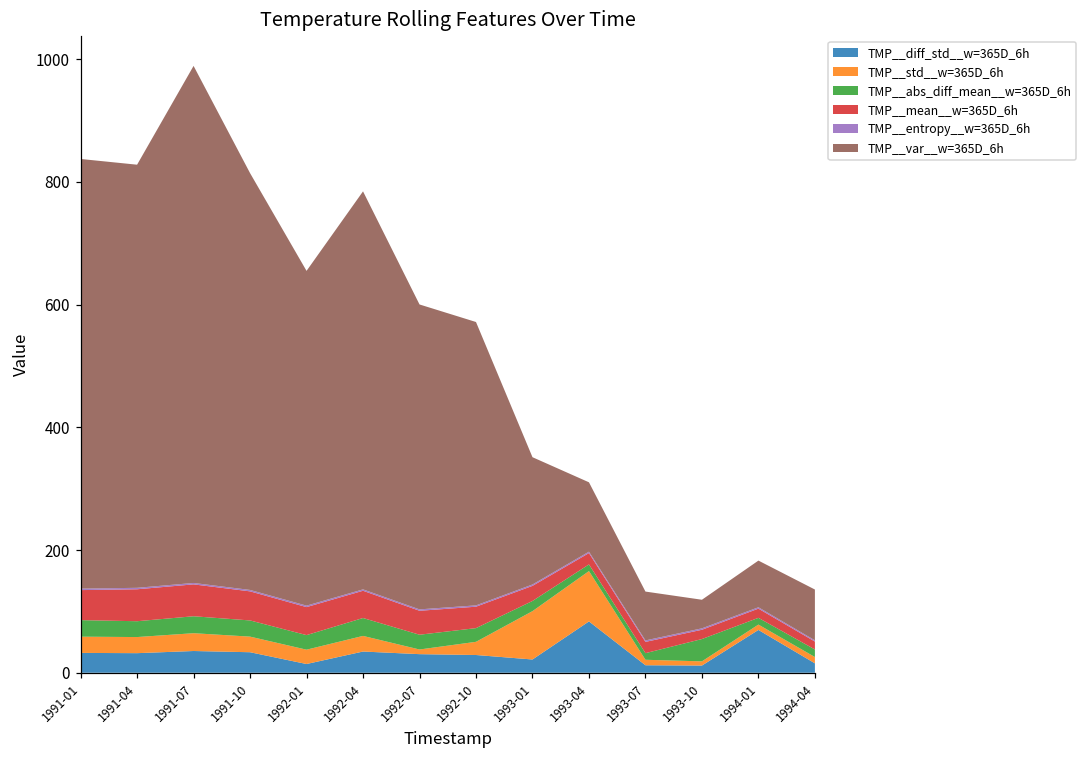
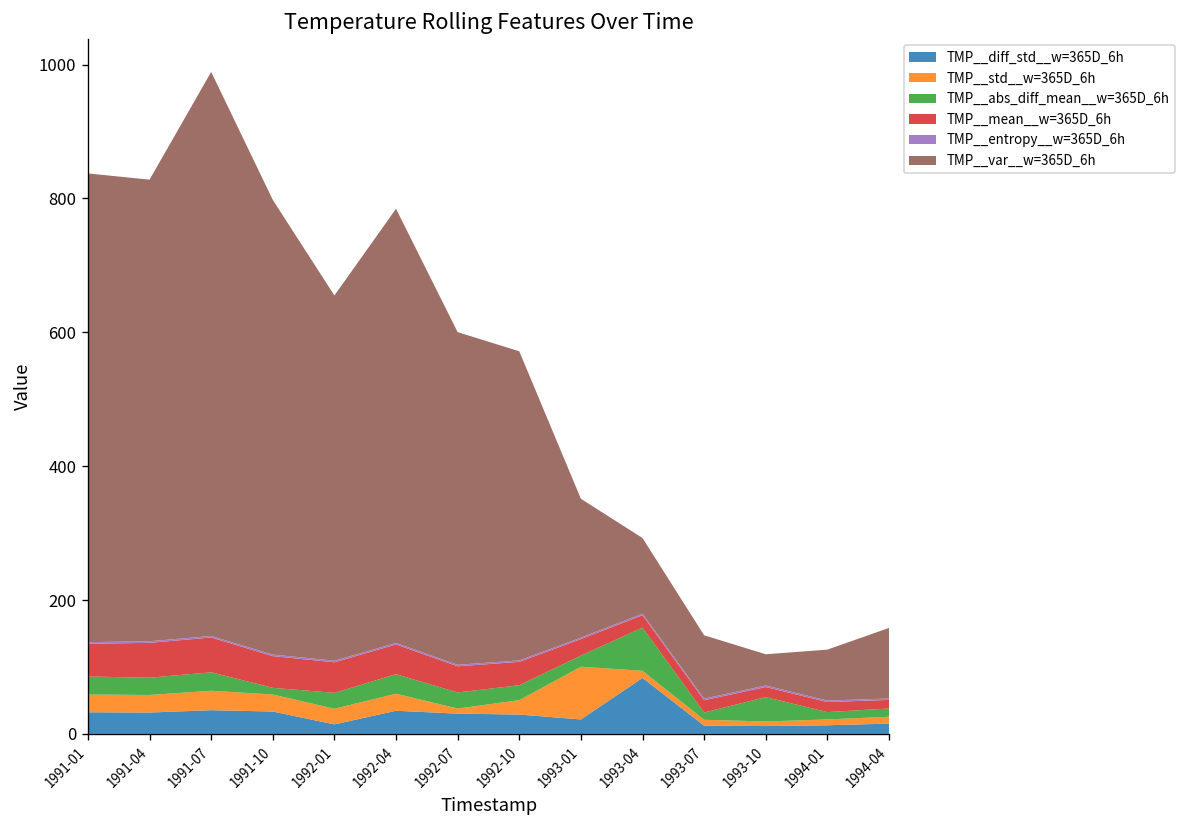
  {
    "TMP__diff_std__w=365D_6h": {
      "1991-01": 30,
      "1991-04": 30,
      "1991-07": 40,
      "1991-10": 30,
      "1992-01": 10,
      "1992-04": 30,
      "1992-07": 30,
      "1992-10": 30,
      "1993-01": 20,
      "1993-04": 80,
      "1993-07": 10,
      "1993-10": 10,
-     "1994-01": 70,
+     "1994-01": 10,
      "1994-04": 20
    },
    "TMP__std__w=365D_6h": {
      "1991-01": 30,
      "1991-04": 30,
      "1991-07": 30,
      "1991-10": 30,
      "1992-01": 20,
      "1992-04": 30,
      "1992-07": 10,
      "1992-10": 20,
      "1993-01": 80,
-     "1993-04": 80,
+     "1993-04": 10,
      "1993-07": 10,
      "1993-10": 10,
      "1994-01": 10,
      "1994-04": 10
    },
    "TMP__abs_diff_mean__w=365D_6h": {
      "1991-01": 30,
      "1991-04": 30,
      "1991-07": 30,
-     "1991-10": 30,
+     "1991-10": 10,
      "1992-01": 20,
      "1992-04": 30,
      "1992-07": 20,
      "1992-10": 20,
      "1993-01": 20,
-     "1993-04": 10,
+     "1993-04": 60,
      "1993-07": 10,
      "1993-10": 40,
      "1994-01": 10,
      "1994-04": 10
    },
    "TMP__var__w=365D_6h": {
      "1991-01": 700,
      "1991-04": 690,
      "1991-07": 840,
      "1991-10": 680,
      "1992-01": 550,
      "1992-04": 650,
      "1992-07": 500,
      "1992-10": 460,
      "1993-01": 210,
      "1993-04": 110,
-     "1993-07": 80,
+     "1993-07": 90,
      "1993-10": 50,
      "1994-01": 80,
-     "1994-04": 80
+     "1994-04": 110
    }
  }
